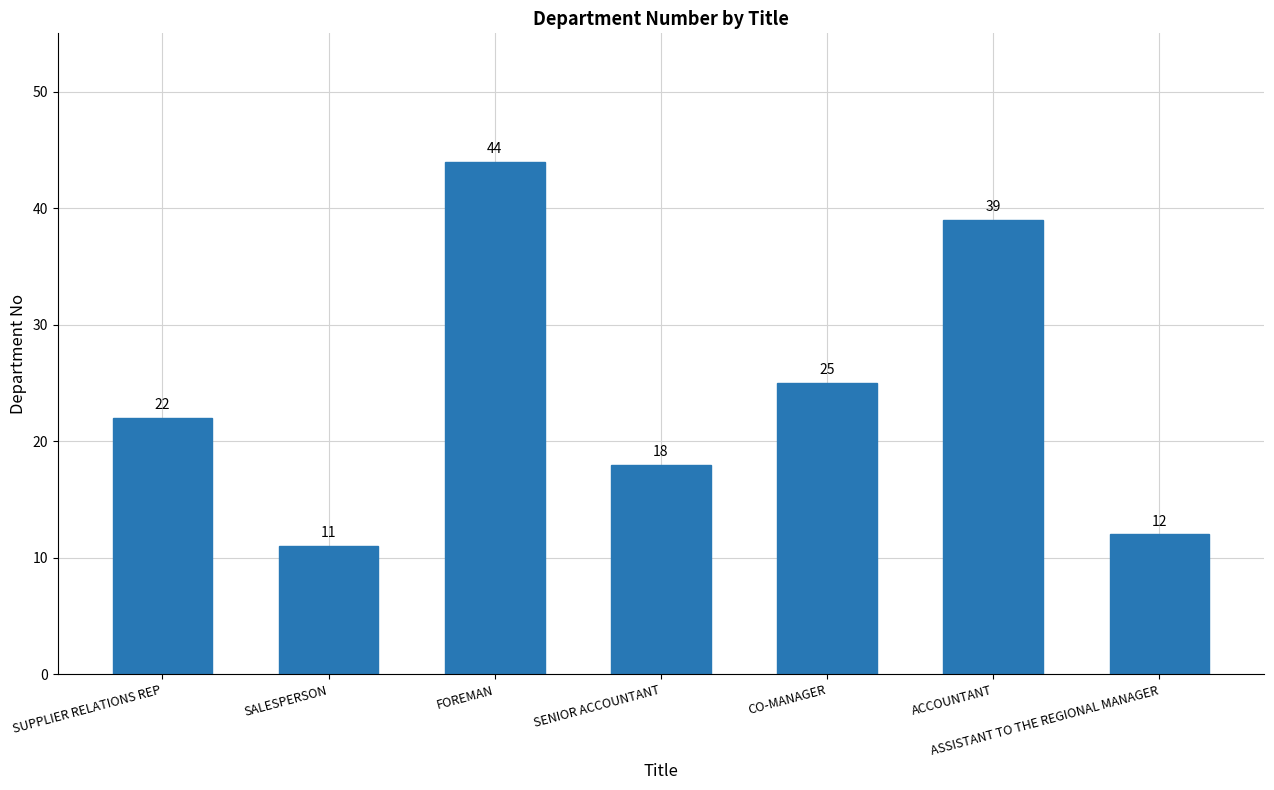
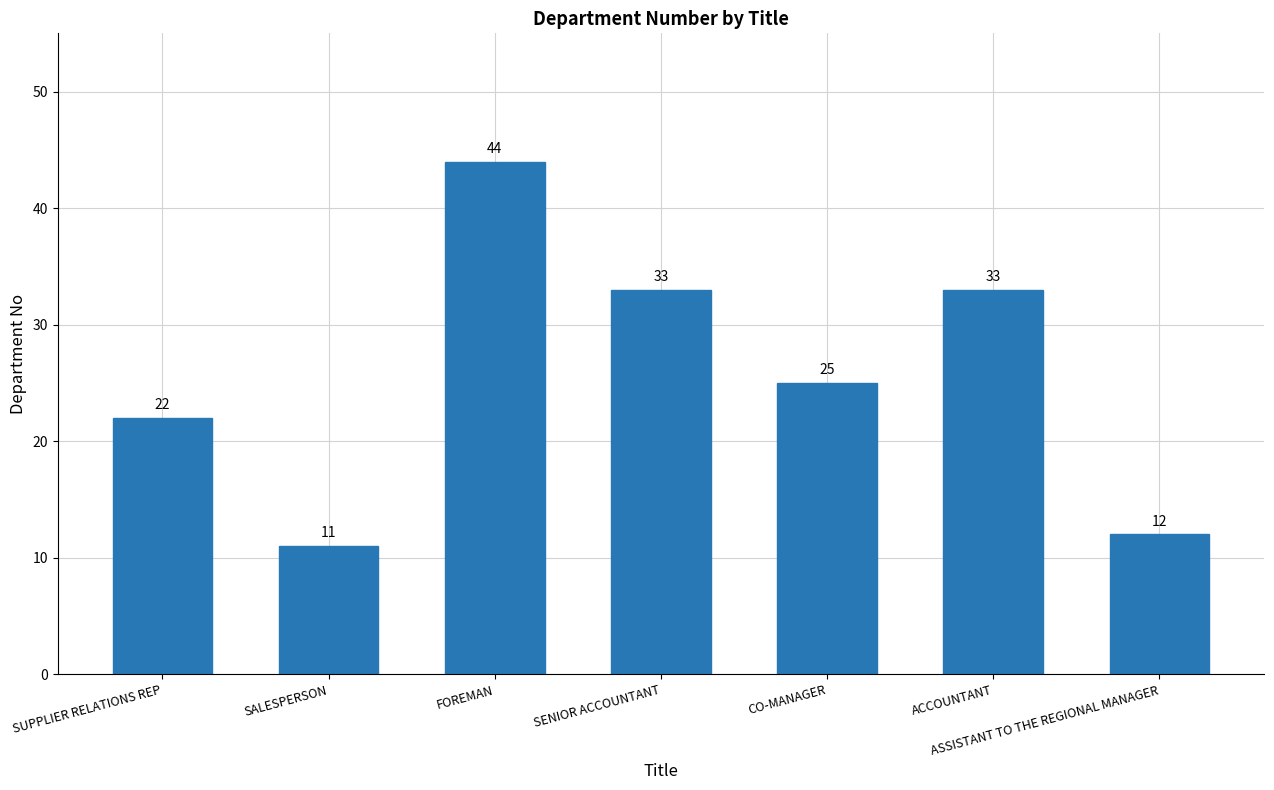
  {
    "SUPPLIER RELATIONS REP": 22,
    "SALESPERSON": 11,
    "FOREMAN": 44,
-   "SENIOR ACCOUNTANT": 18,
+   "SENIOR ACCOUNTANT": 33,
    "CO-MANAGER": 25,
-   "ACCOUNTANT": 39,
+   "ACCOUNTANT": 33,
    "ASSISTANT TO THE REGIONAL MANAGER": 12
  }
